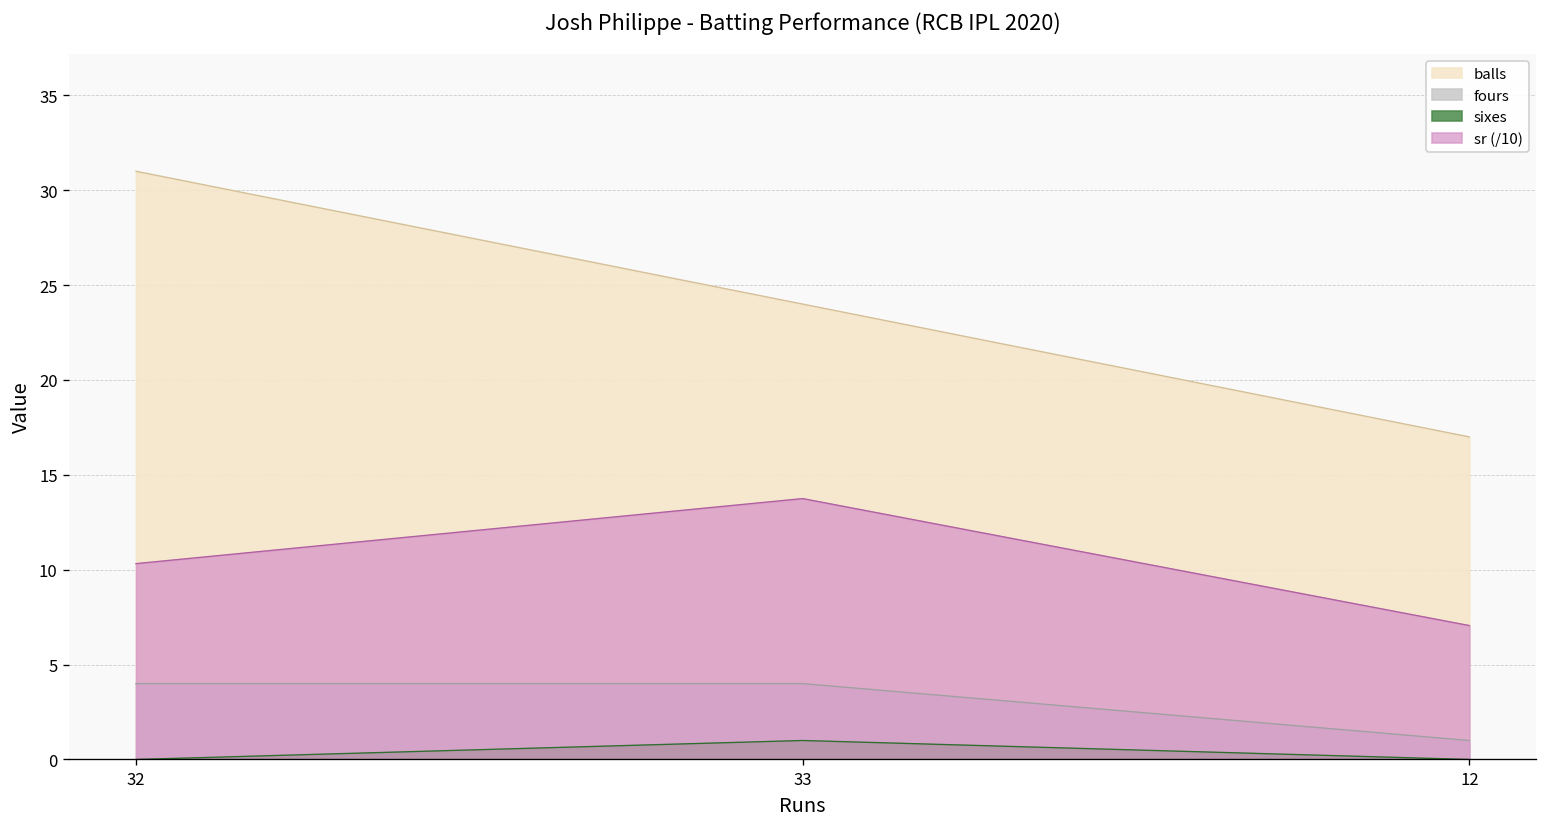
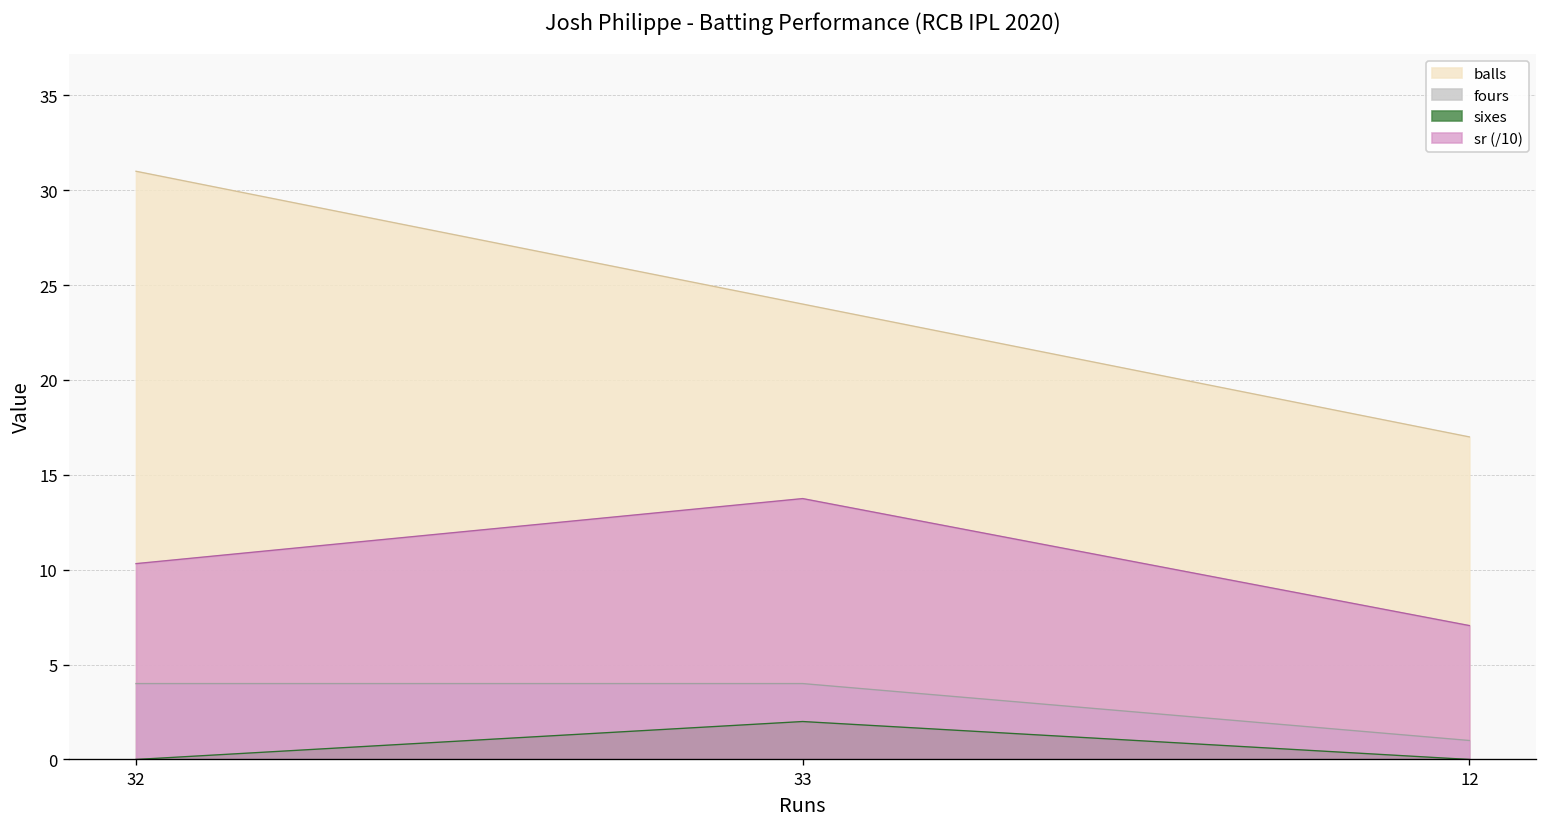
  {
    "sixes": {
      "32": 0,
-     "33": 1,
+     "33": 2,
      "12": 0
    }
  }
